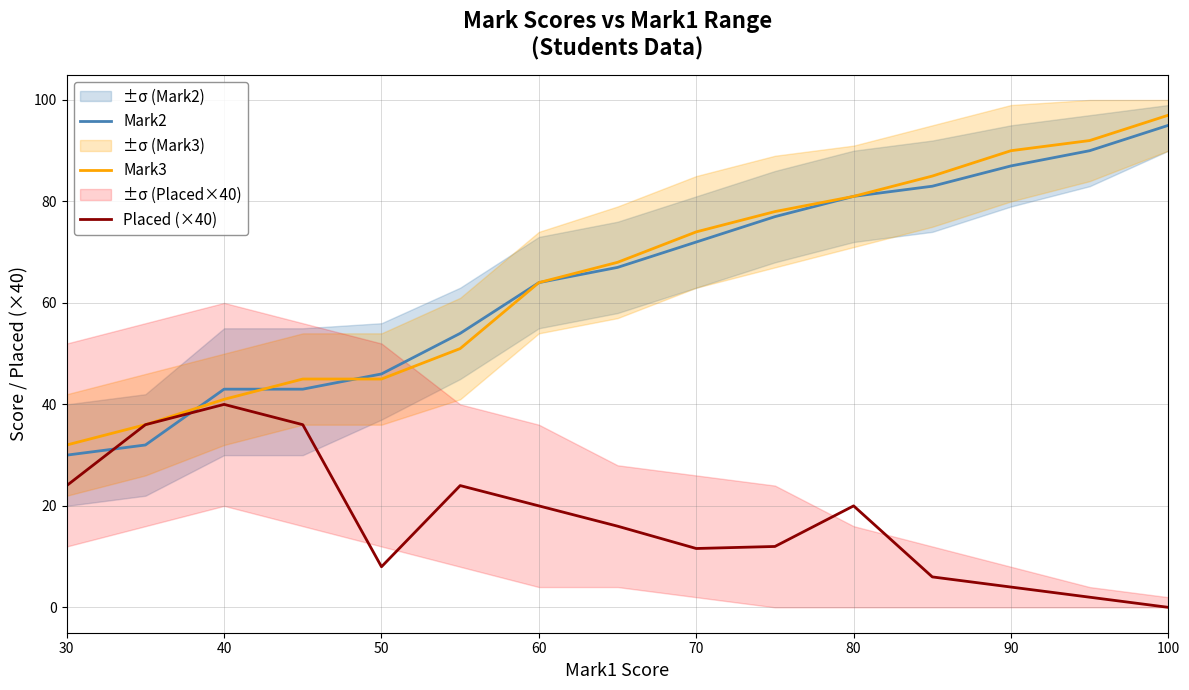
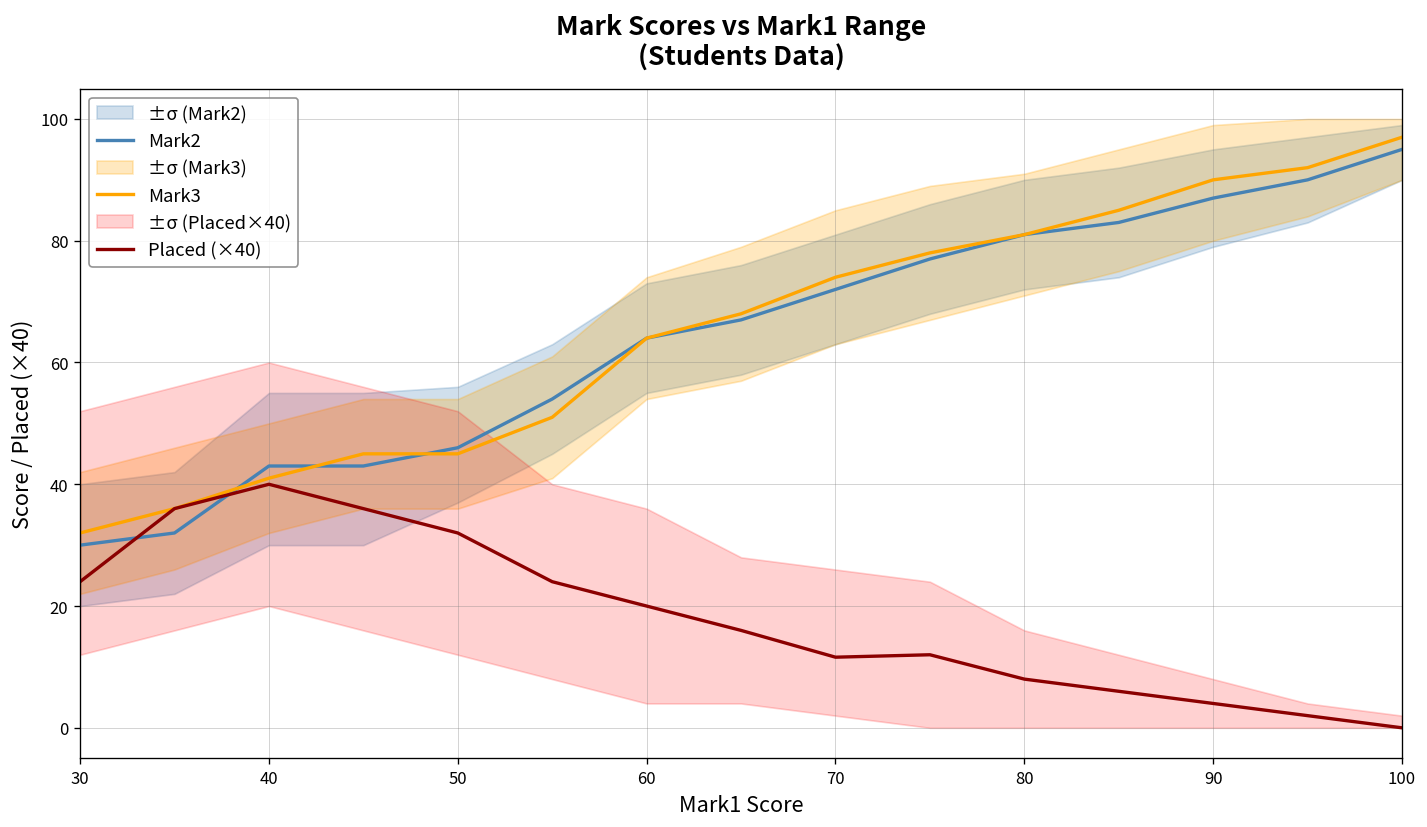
  {
    "Placed (×40)": {
      "30": 24,
      "40": 40,
-     "50": 8,
+     "50": 32,
      "60": 20,
      "70": 12,
-     "80": 20,
+     "80": 8,
      "90": 4,
      "100": 0
    }
  }
